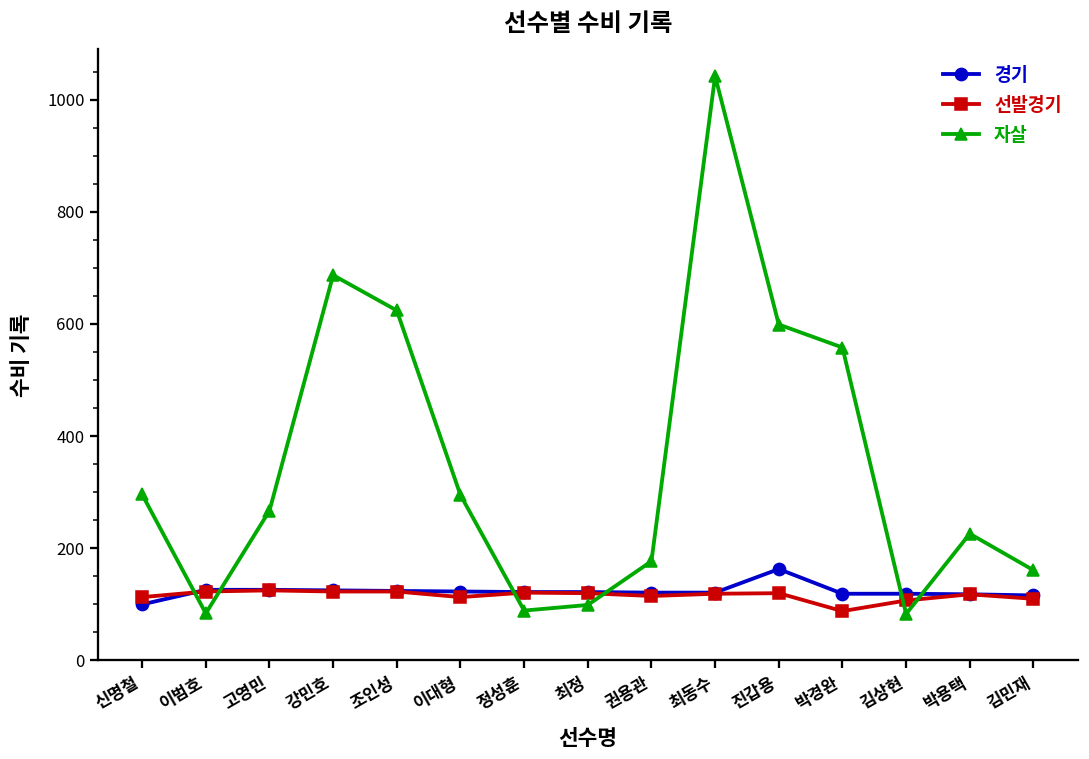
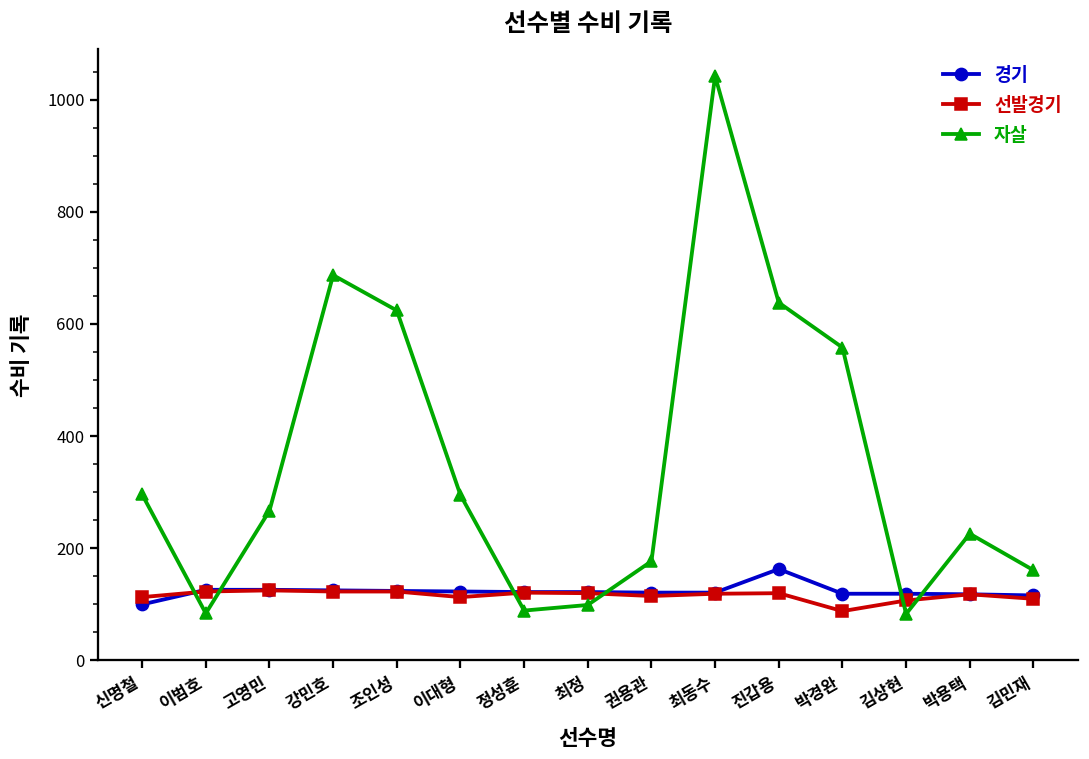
  {
    "경기": {
      "신명철": 100,
      "이대형": 120,
      "권용관": 120,
      "진갑용": 160,
      "박경완": 120,
      "김상현": 120,
      "김민재": 120
    },
    "선발경기": {
      "신명철": 110,
      "이대형": 110,
      "권용관": 120,
      "진갑용": 120,
      "박경완": 90,
      "김상현": 110,
      "김민재": 110
    },
    "자살": {
      "신명철": 300,
      "이범호": 80,
      "고영민": 270,
      "강민호": 690,
      "조인성": 620,
      "이대형": 300,
      "정성훈": 90,
      "최정": 100,
      "권용관": 180,
      "최동수": 1040,
-     "진갑용": 600,
+     "진갑용": 640,
      "박경완": 560,
      "김상현": 80,
      "박용택": 230,
      "김민재": 160
    }
  }
